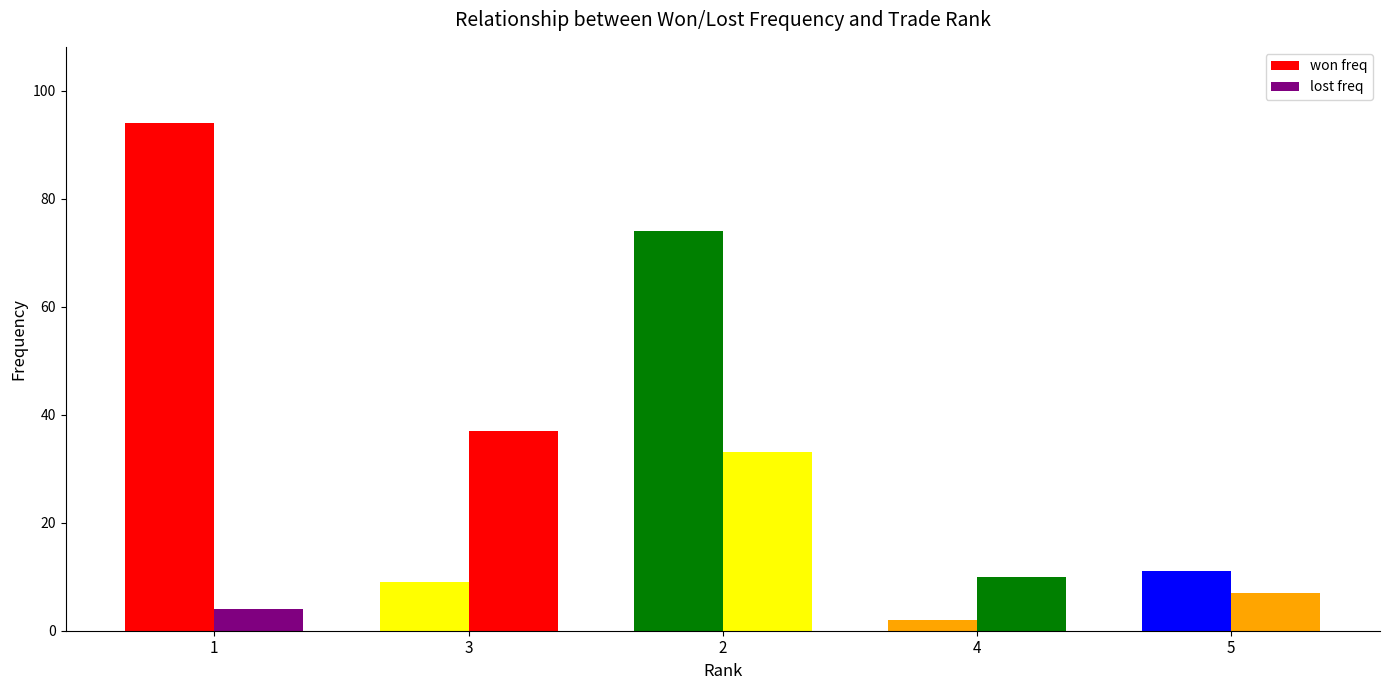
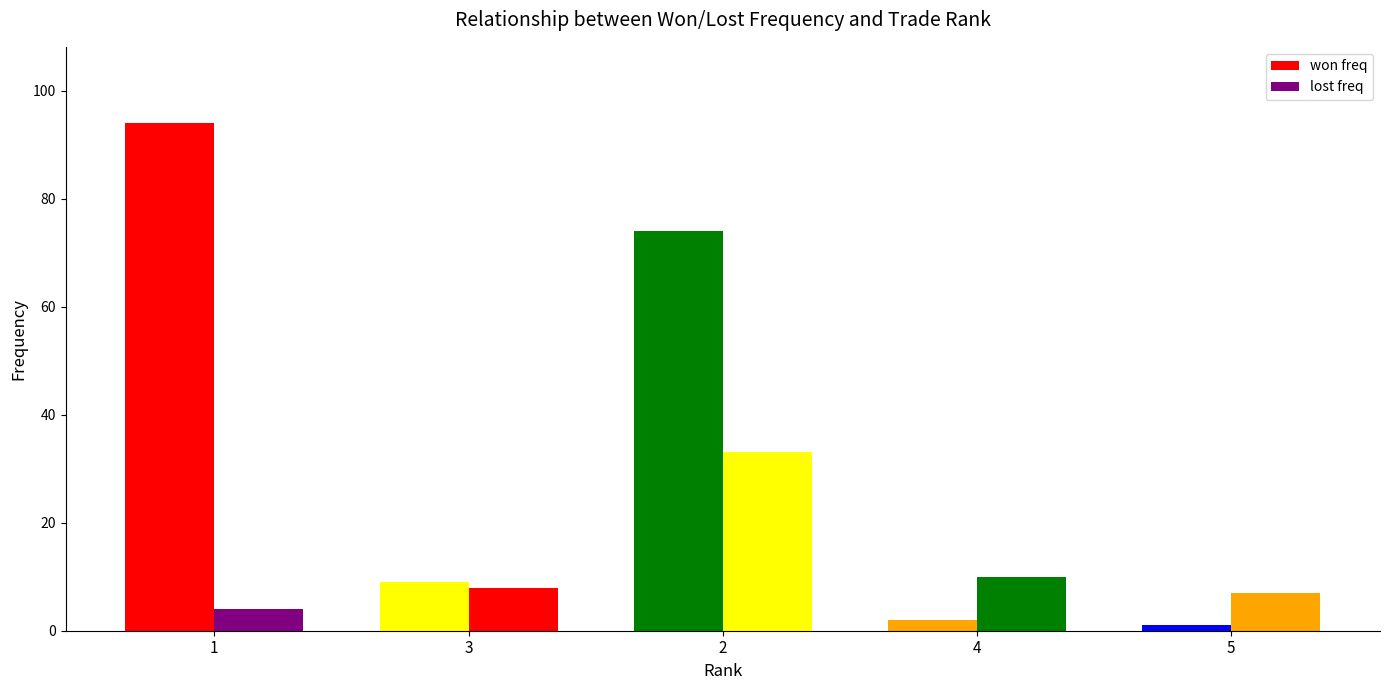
  {
    "won freq": {
      "1": 94,
      "3": 9,
      "2": 74,
      "4": 2,
-     "5": 11
+     "5": 1
    },
    "lost freq": {
      "1": 4,
-     "3": 37,
+     "3": 8,
      "2": 33,
      "4": 10,
      "5": 7
    }
  }
